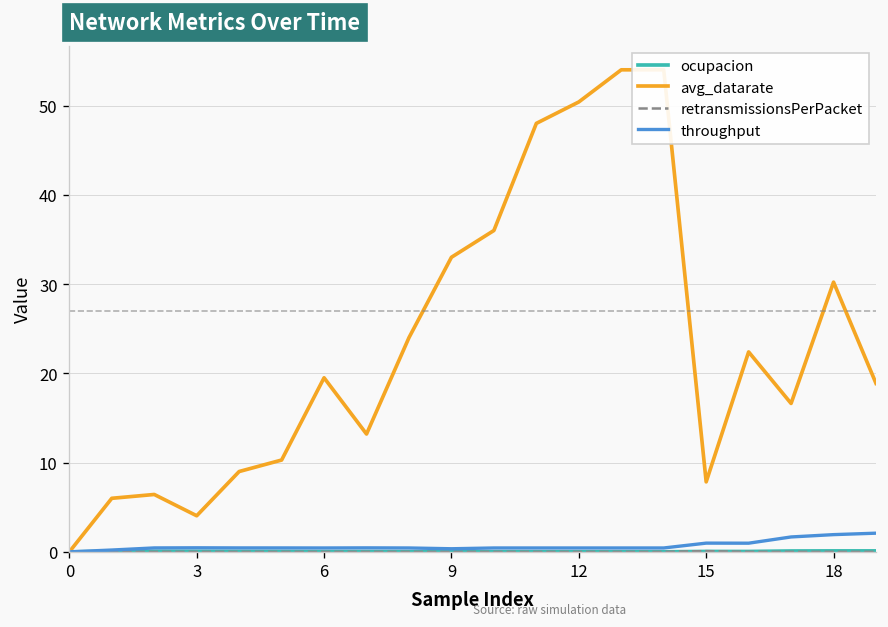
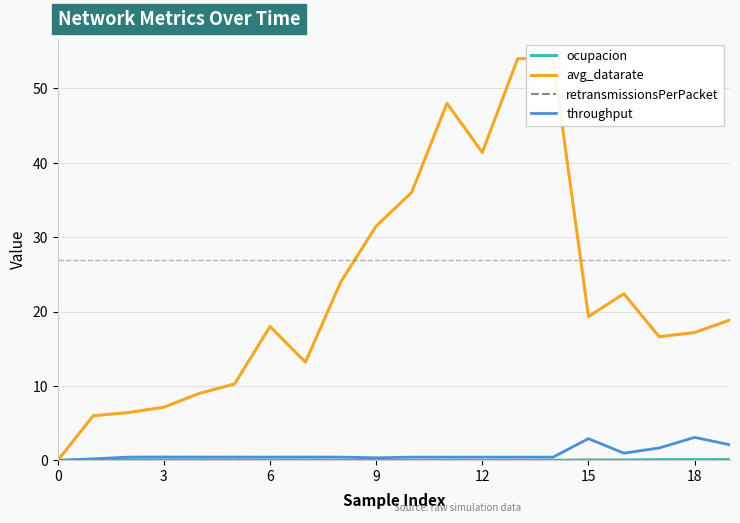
  {
    "avg_datarate": {
-     "3": 4,
-     "6": 20,
-     "9": 33,
-     "12": 50,
-     "15": 8,
-     "18": 30
+     "3": 7,
+     "6": 18,
+     "9": 32,
+     "12": 41,
+     "15": 19,
+     "18": 17
    },
    "throughput": {
      "3": 0,
      "6": 0,
      "12": 0,
-     "15": 1,
-     "18": 2
+     "15": 3,
+     "18": 3
    }
  }
